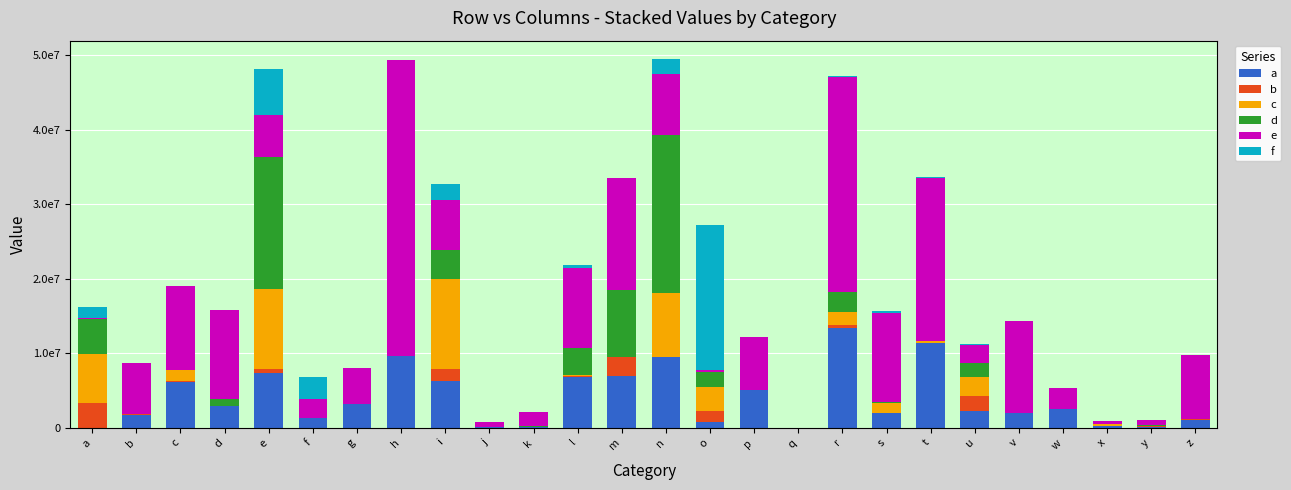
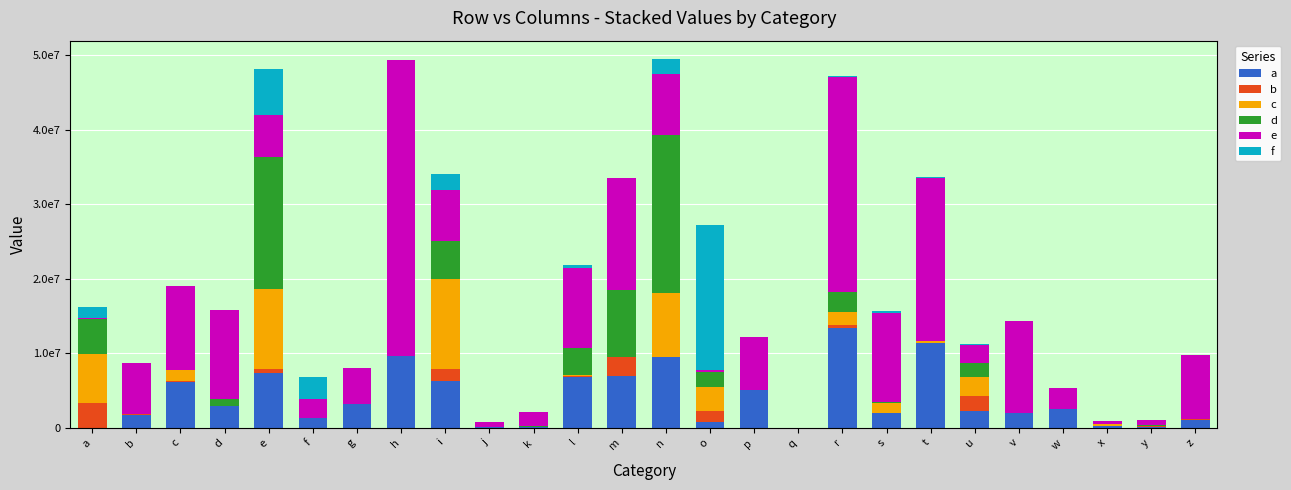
  {
    "a": {
      "b": 2000000,
      "c": 6000000,
      "d": 3000000,
      "e": 7000000,
      "f": 1000000,
      "g": 3000000,
      "h": 10000000,
      "i": 6000000,
      "l": 7000000,
      "m": 7000000,
      "n": 10000000,
      "o": 1000000,
      "p": 5000000,
      "r": 13000000,
      "s": 2000000,
      "t": 11000000,
      "u": 2000000,
      "v": 2000000,
      "w": 3000000,
      "z": 1000000
    },
    "b": {
      "a": 3000000,
      "e": 0,
      "i": 2000000,
      "m": 2000000,
      "o": 1000000,
      "u": 2000000
    },
    "c": {
      "a": 7000000,
      "c": 2000000,
      "e": 11000000,
      "i": 12000000,
      "n": 9000000,
      "o": 3000000,
      "r": 2000000,
      "s": 1000000,
      "u": 3000000
    },
    "d": {
      "a": 5000000,
      "d": 1000000,
      "e": 18000000,
-     "i": 4000000,
+     "i": 5000000,
      "l": 4000000,
      "m": 9000000,
      "n": 21000000,
      "o": 2000000,
      "r": 3000000,
      "u": 2000000
    },
    "e": {
      "b": 7000000,
      "c": 11000000,
      "d": 12000000,
      "e": 6000000,
      "f": 3000000,
      "g": 5000000,
      "h": 40000000,
      "i": 7000000,
      "j": 1000000,
      "k": 2000000,
      "l": 11000000,
      "m": 15000000,
      "n": 8000000,
      "p": 7000000,
      "r": 29000000,
      "s": 12000000,
      "t": 22000000,
      "u": 2000000,
      "v": 12000000,
      "w": 3000000,
      "x": 0,
      "y": 1000000,
      "z": 9000000
    },
    "f": {
      "a": 1000000,
      "e": 6000000,
      "f": 3000000,
      "i": 2000000,
      "l": 0,
      "n": 2000000,
      "o": 20000000
    }
  }
